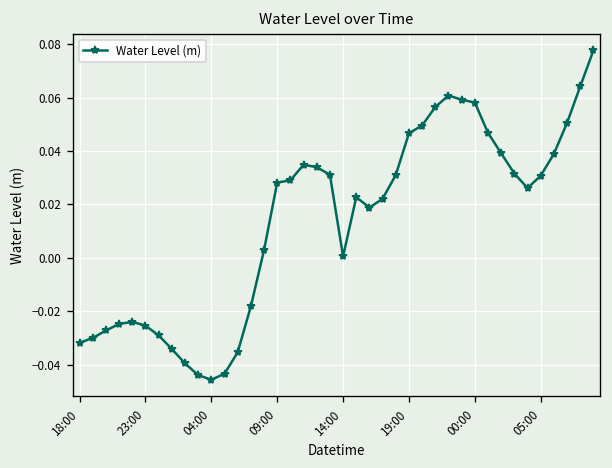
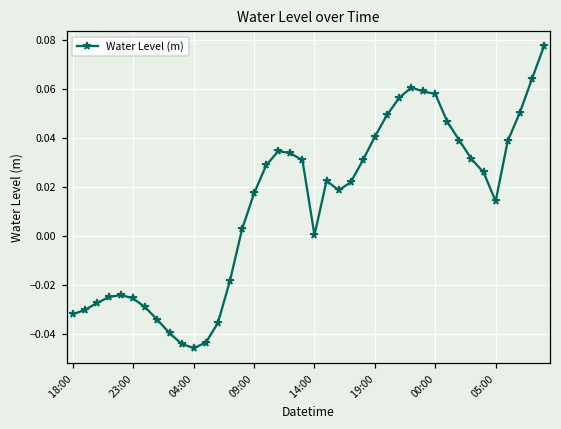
  {
    "18:00": -0.032,
    "23:00": -0.025,
    "04:00": -0.046,
-   "09:00": 0.028,
+   "09:00": 0.018,
    "14:00": 0.001,
-   "19:00": 0.047,
+   "19:00": 0.041,
    "00:00": 0.058,
-   "05:00": 0.031
+   "05:00": 0.014
  }
